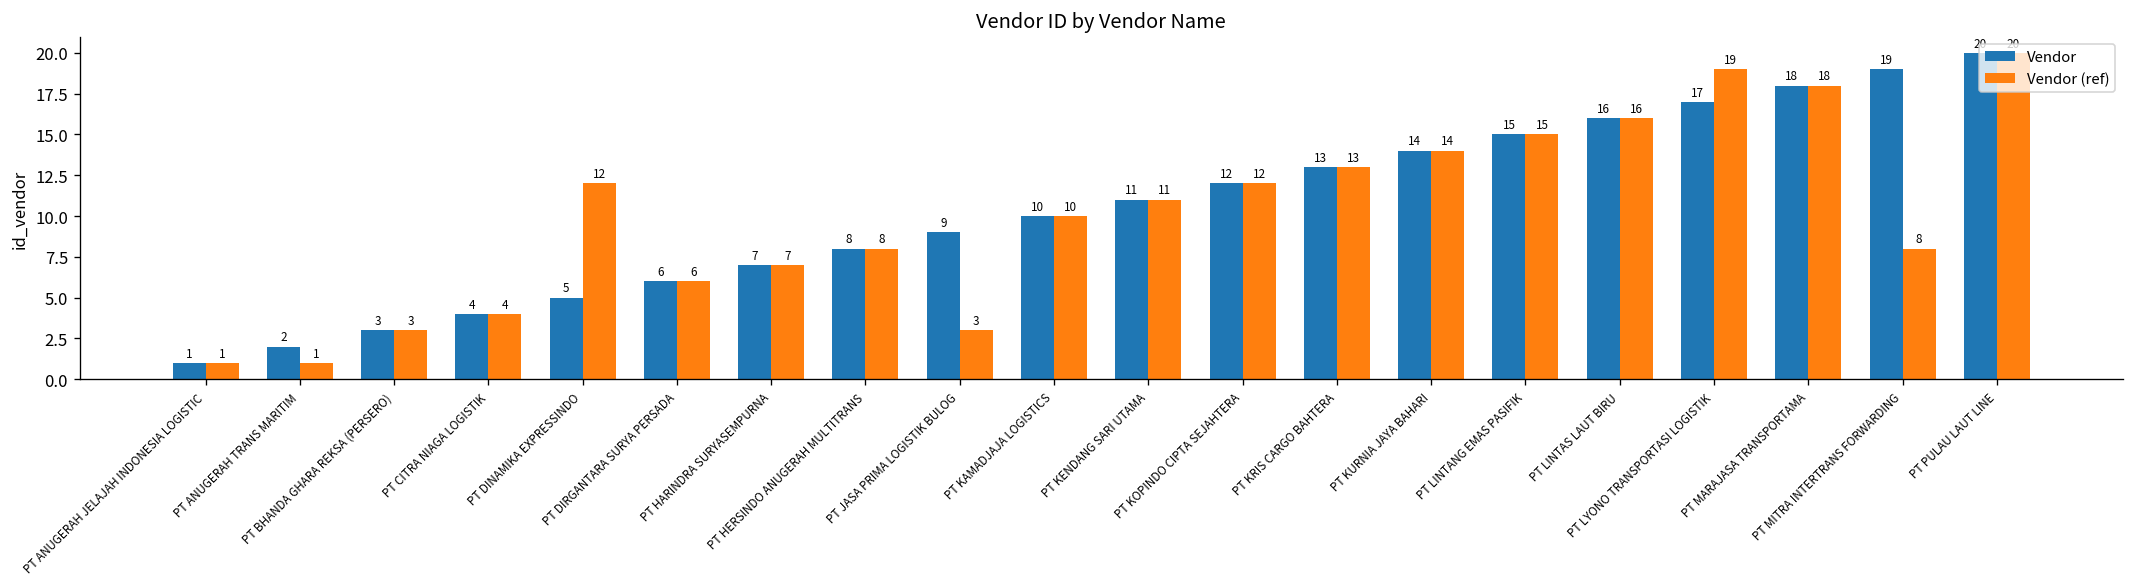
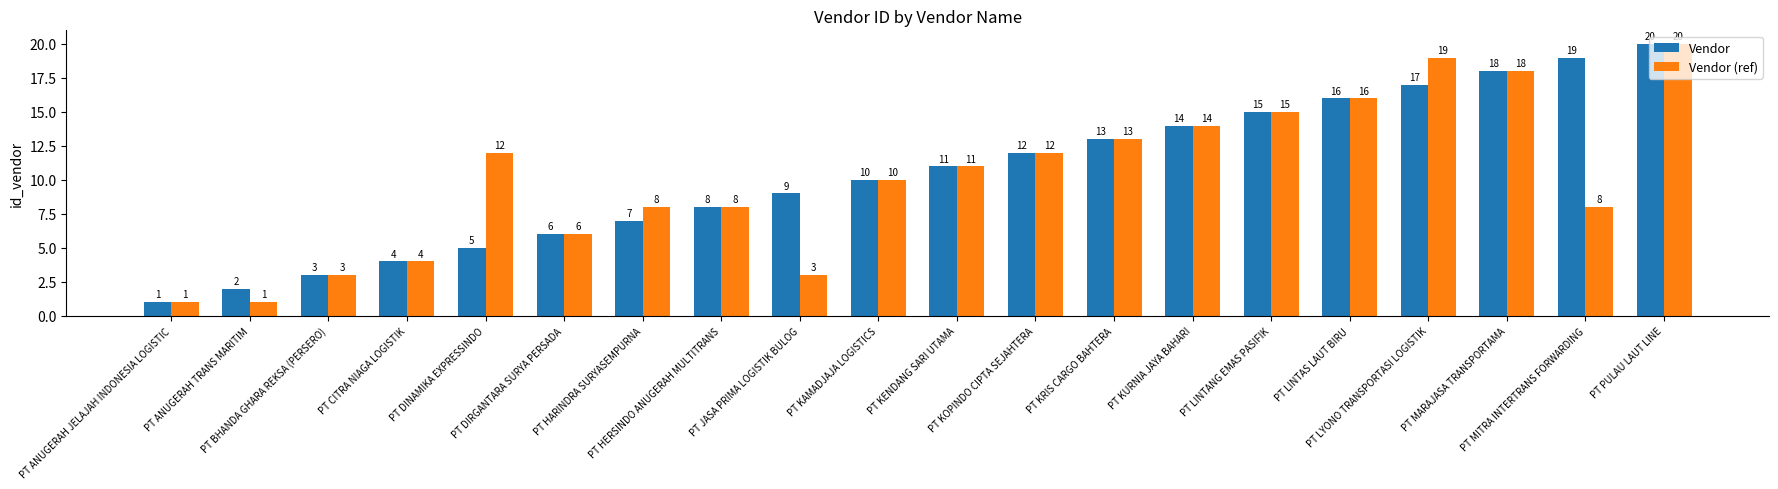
  {
    "Vendor": {
      "PT ANUGERAH JELAJAH INDONESIA LOGISTIC": 1,
      "PT ANUGERAH TRANS MARITIM": 2,
      "PT BHANDA GHARA REKSA (PERSERO)": 3,
      "PT CITRA NIAGA LOGISTIK": 4,
      "PT DINAMIKA EXPRESSINDO": 5,
      "PT DIRGANTARA SURYA PERSADA": 6,
      "PT HARINDRA SURYASEMPURNA": 7,
      "PT HERSINDO ANUGERAH MULTITRANS": 8,
      "PT JASA PRIMA LOGISTIK BULOG": 9,
      "PT KAMADJAJA LOGISTICS": 10,
      "PT KENDANG SARI UTAMA": 11,
      "PT KOPINDO CIPTA SEJAHTERA": 12,
      "PT KRIS CARGO BAHTERA": 13,
      "PT KURNIA JAYA BAHARI": 14,
      "PT LINTANG EMAS PASIFIK": 15,
      "PT LINTAS LAUT BIRU": 16,
      "PT LYONO TRANSPORTASI LOGISTIK": 17,
      "PT MARAJASA TRANSPORTAMA": 18,
      "PT MITRA INTERTRANS FORWARDING": 19
    },
    "Vendor (ref)": {
      "PT ANUGERAH JELAJAH INDONESIA LOGISTIC": 1,
      "PT ANUGERAH TRANS MARITIM": 1,
      "PT BHANDA GHARA REKSA (PERSERO)": 3,
      "PT CITRA NIAGA LOGISTIK": 4,
      "PT DINAMIKA EXPRESSINDO": 12,
      "PT DIRGANTARA SURYA PERSADA": 6,
-     "PT HARINDRA SURYASEMPURNA": 7,
+     "PT HARINDRA SURYASEMPURNA": 8,
      "PT HERSINDO ANUGERAH MULTITRANS": 8,
      "PT JASA PRIMA LOGISTIK BULOG": 3,
      "PT KAMADJAJA LOGISTICS": 10,
      "PT KENDANG SARI UTAMA": 11,
      "PT KOPINDO CIPTA SEJAHTERA": 12,
      "PT KRIS CARGO BAHTERA": 13,
      "PT KURNIA JAYA BAHARI": 14,
      "PT LINTANG EMAS PASIFIK": 15,
      "PT LINTAS LAUT BIRU": 16,
      "PT LYONO TRANSPORTASI LOGISTIK": 19,
      "PT MARAJASA TRANSPORTAMA": 18,
      "PT MITRA INTERTRANS FORWARDING": 8
    }
  }
